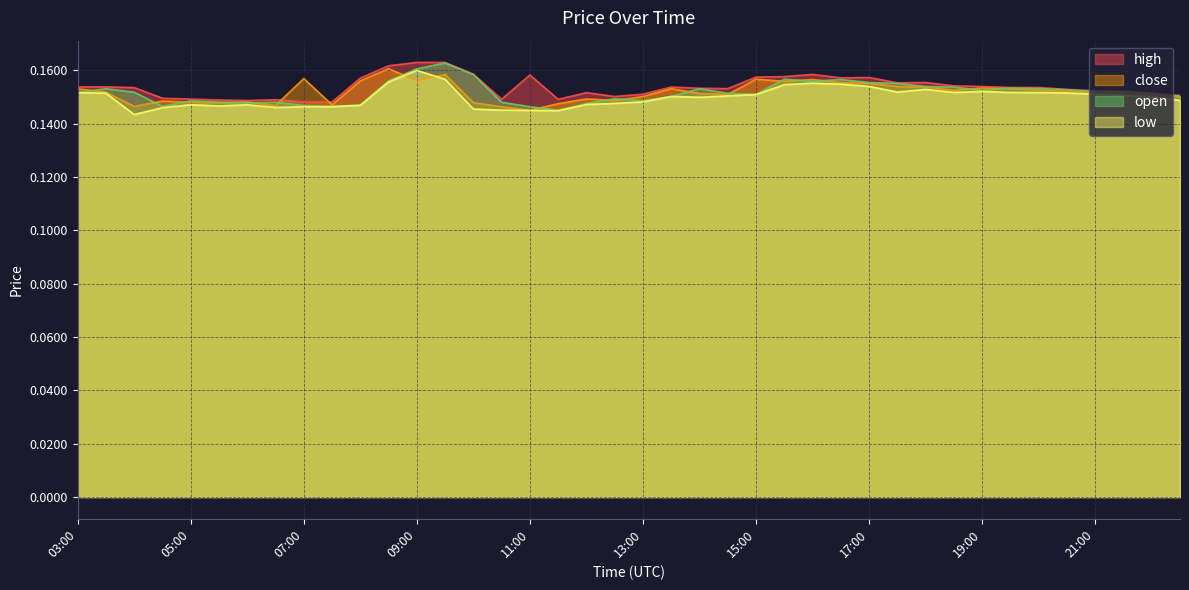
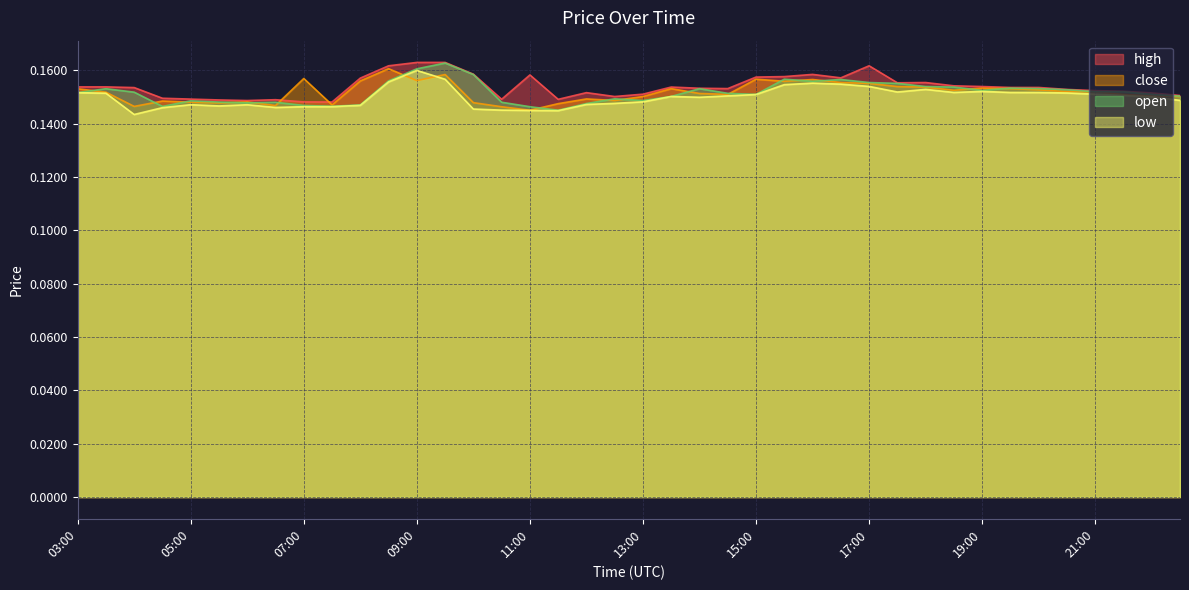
  {
    "high": {
      "07:00": 0.148,
      "09:00": 0.163,
      "11:00": 0.158,
-     "17:00": 0.157
+     "17:00": 0.162
    },
    "close": {
      "07:00": 0.157,
      "09:00": 0.156
    },
    "open": {
      "11:00": 0.146
    },
    "low": {
      "17:00": 0.154
    }
  }
